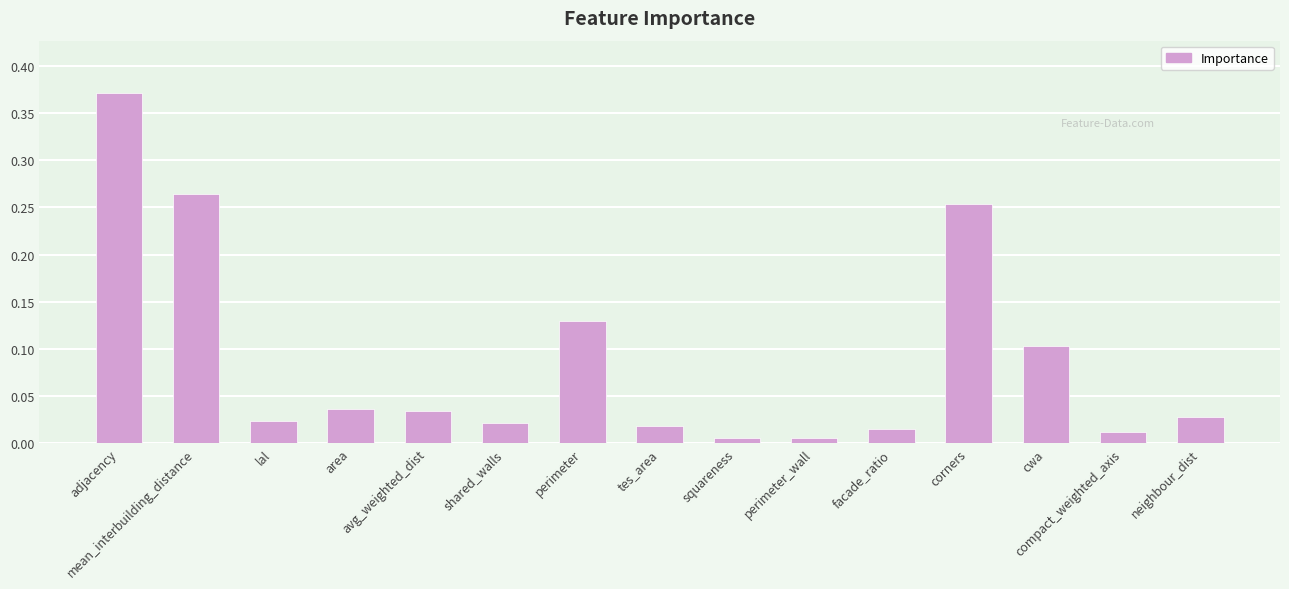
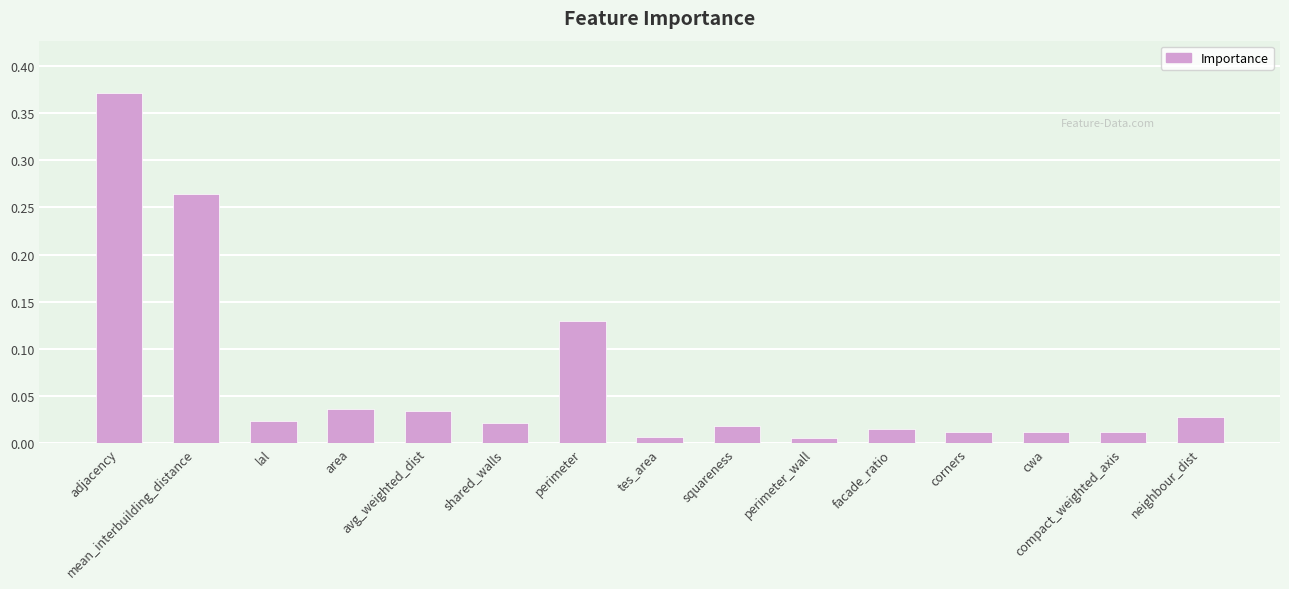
  {
    "adjacency": 0.37,
    "mean_interbuilding_distance": 0.26,
    "lal": 0.02,
    "area": 0.04,
    "avg_weighted_dist": 0.03,
    "shared_walls": 0.02,
    "perimeter": 0.13,
-   "tes_area": 0.02,
-   "squareness": 0.01,
+   "tes_area": 0.01,
+   "squareness": 0.02,
    "perimeter_wall": 0.01,
    "facade_ratio": 0.01,
-   "corners": 0.25,
-   "cwa": 0.10,
+   "corners": 0.01,
+   "cwa": 0.01,
    "compact_weighted_axis": 0.01,
    "neighbour_dist": 0.03
  }
